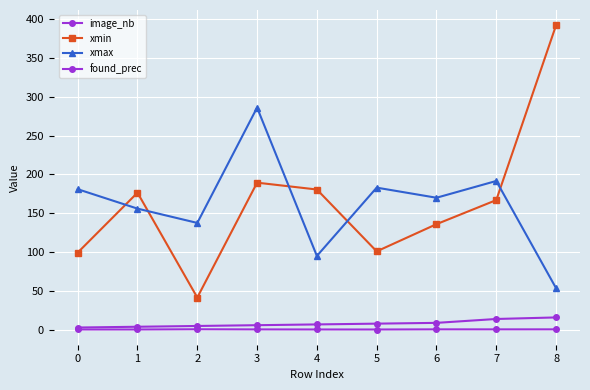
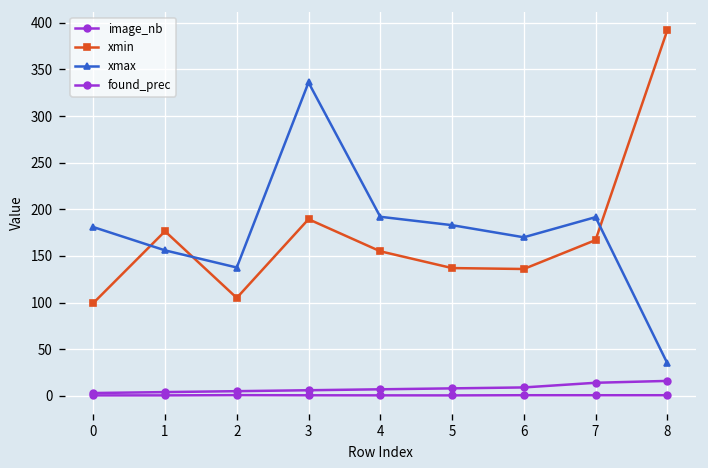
  {
    "xmin": {
      "0": 100,
      "1": 180,
-     "2": 40,
+     "2": 110,
      "3": 190,
-     "4": 180,
-     "5": 100,
+     "4": 160,
+     "5": 140,
      "6": 140,
      "7": 170,
      "8": 390
    },
    "xmax": {
      "0": 180,
      "1": 160,
      "2": 140,
-     "3": 290,
-     "4": 100,
+     "3": 340,
+     "4": 190,
      "5": 180,
      "6": 170,
      "7": 190,
-     "8": 50
+     "8": 40
    }
  }
